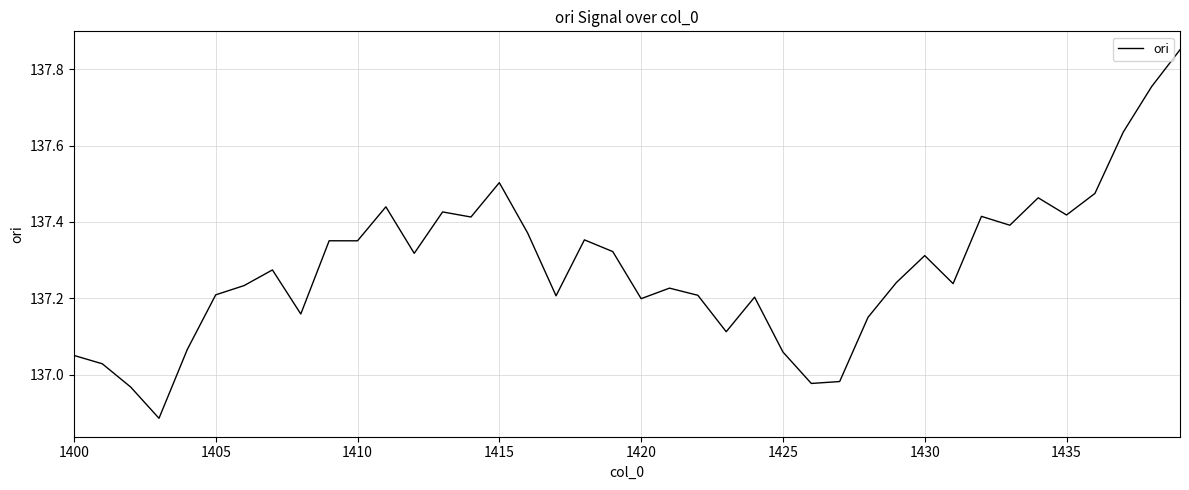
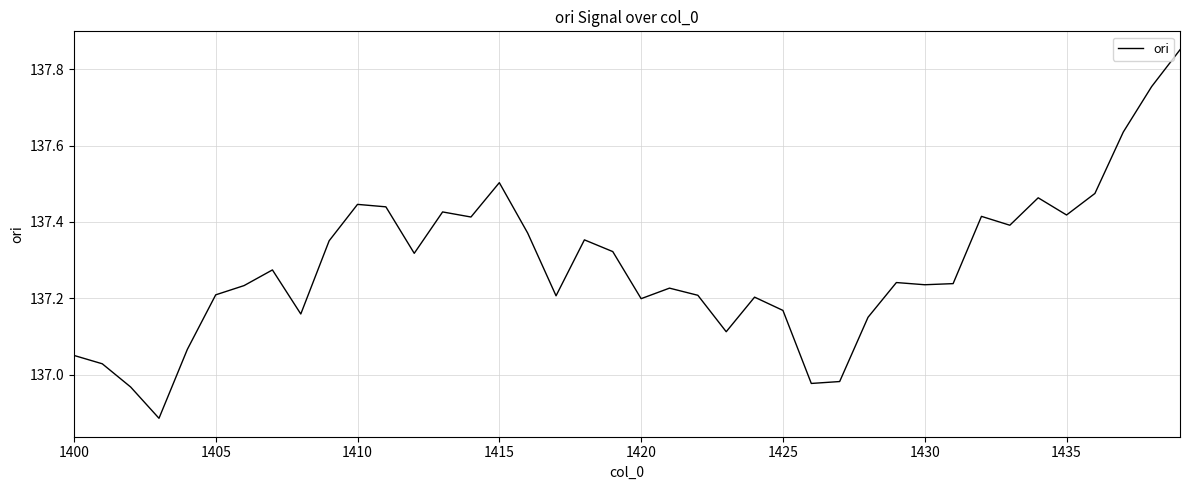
  {
    "1400": 137.05,
    "1405": 137.21,
-   "1410": 137.35,
+   "1410": 137.45,
    "1415": 137.50,
    "1420": 137.20,
-   "1425": 137.06,
-   "1430": 137.31,
+   "1425": 137.17,
+   "1430": 137.24,
    "1435": 137.42
  }
